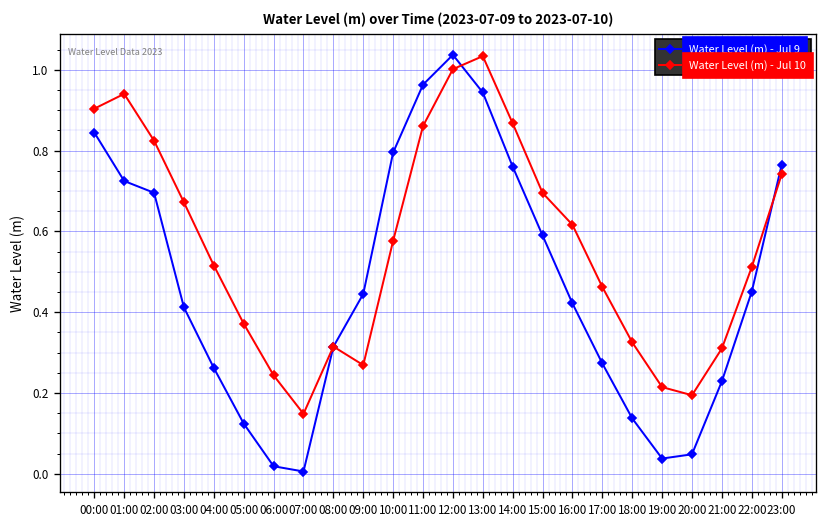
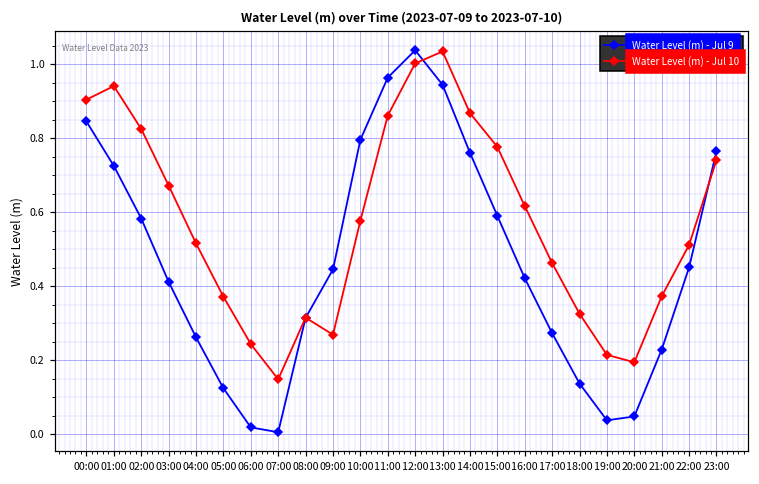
  {
    "Water Level (m) - Jul 9": {
      "00:00": 0.84,
      "01:00": 0.72,
-     "02:00": 0.70,
+     "02:00": 0.58,
      "03:00": 0.41,
      "04:00": 0.26,
      "05:00": 0.12,
      "06:00": 0.02,
      "07:00": 0.01,
      "09:00": 0.45,
      "10:00": 0.80,
      "11:00": 0.96,
      "12:00": 1.04,
      "13:00": 0.94,
      "14:00": 0.76,
      "15:00": 0.59,
      "16:00": 0.42,
      "17:00": 0.27,
      "18:00": 0.14,
      "19:00": 0.04,
      "20:00": 0.05,
      "21:00": 0.23,
      "22:00": 0.45,
      "23:00": 0.76
    },
    "Water Level (m) - Jul 10": {
      "00:00": 0.90,
      "01:00": 0.94,
      "02:00": 0.82,
      "03:00": 0.67,
      "04:00": 0.52,
      "05:00": 0.37,
      "06:00": 0.24,
      "07:00": 0.15,
      "09:00": 0.27,
      "10:00": 0.58,
      "11:00": 0.86,
      "12:00": 1.00,
      "13:00": 1.03,
      "14:00": 0.87,
-     "15:00": 0.70,
+     "15:00": 0.78,
      "16:00": 0.62,
      "17:00": 0.46,
      "18:00": 0.33,
      "19:00": 0.21,
      "20:00": 0.19,
-     "21:00": 0.31,
+     "21:00": 0.37,
      "22:00": 0.51,
      "23:00": 0.74
    }
  }
